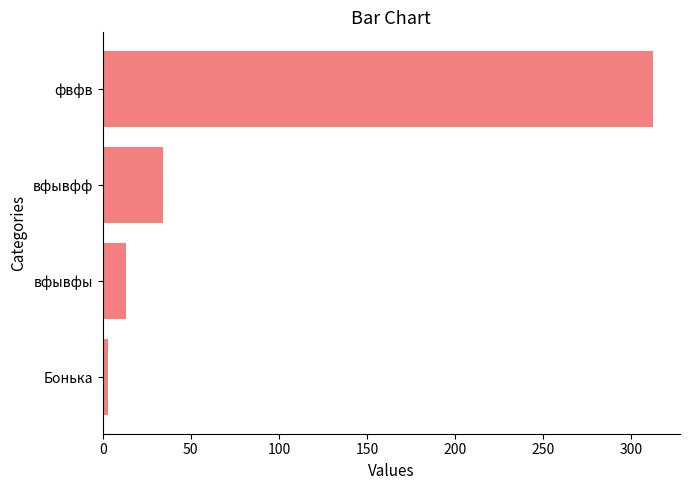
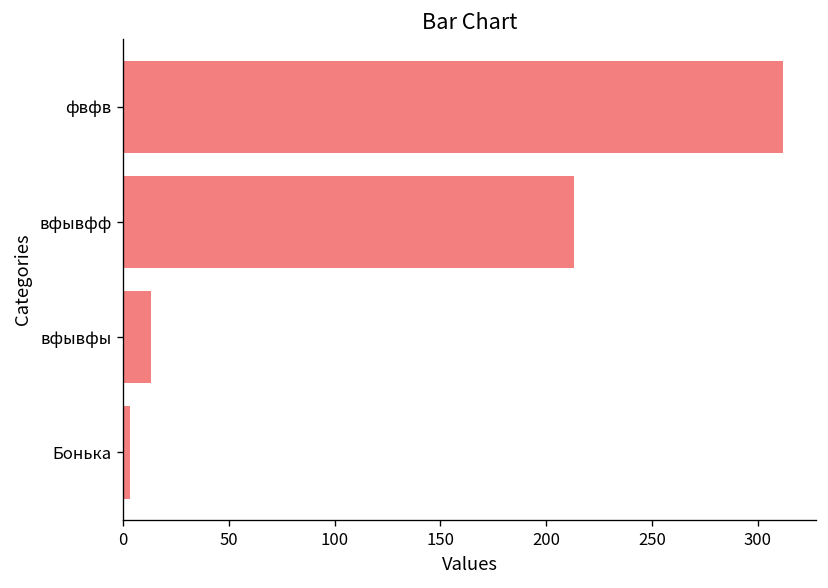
  {
    "фвфв": 312,
-   "вфывфф": 34,
+   "вфывфф": 213,
    "вфывфы": 13,
    "Бонька": 3
  }
